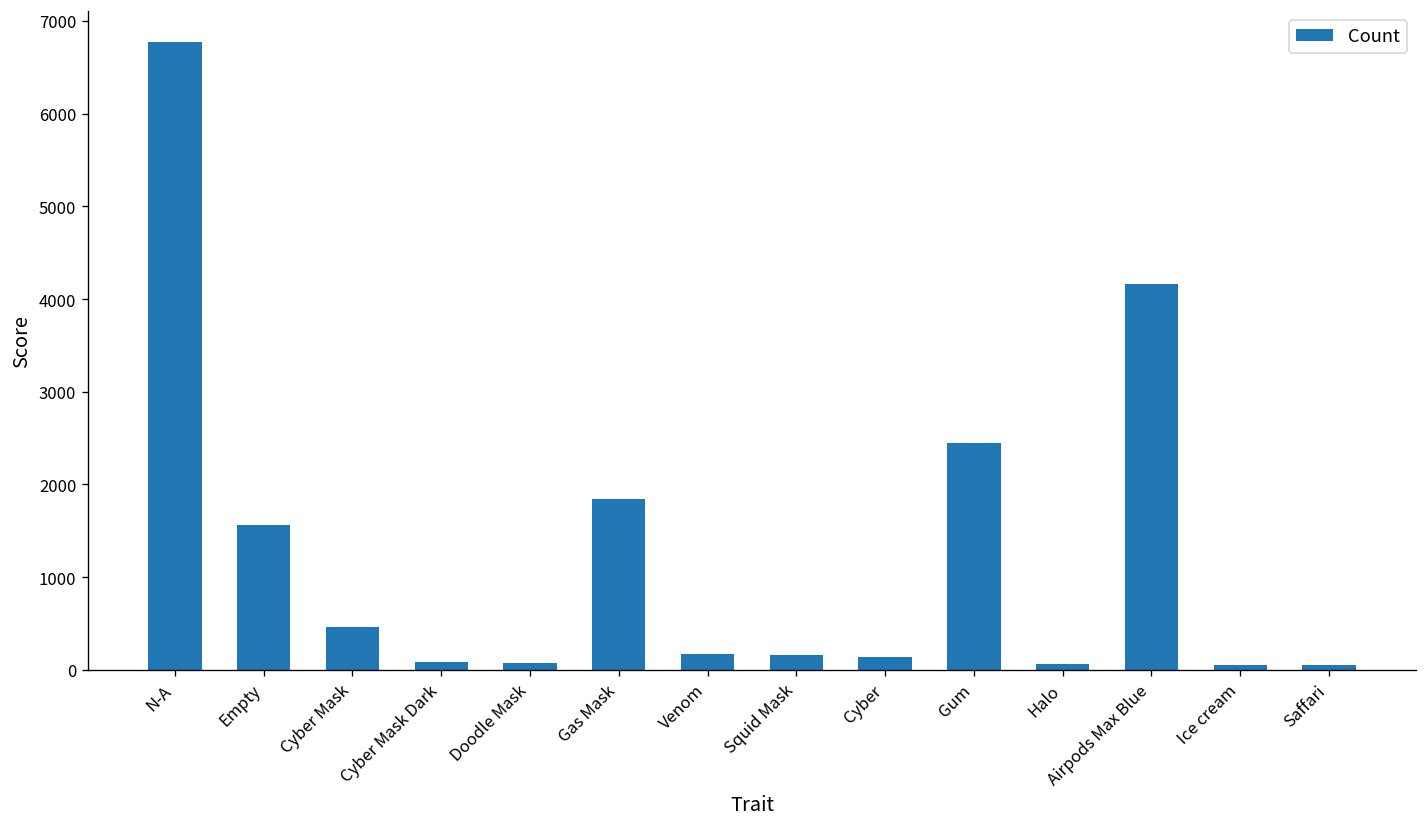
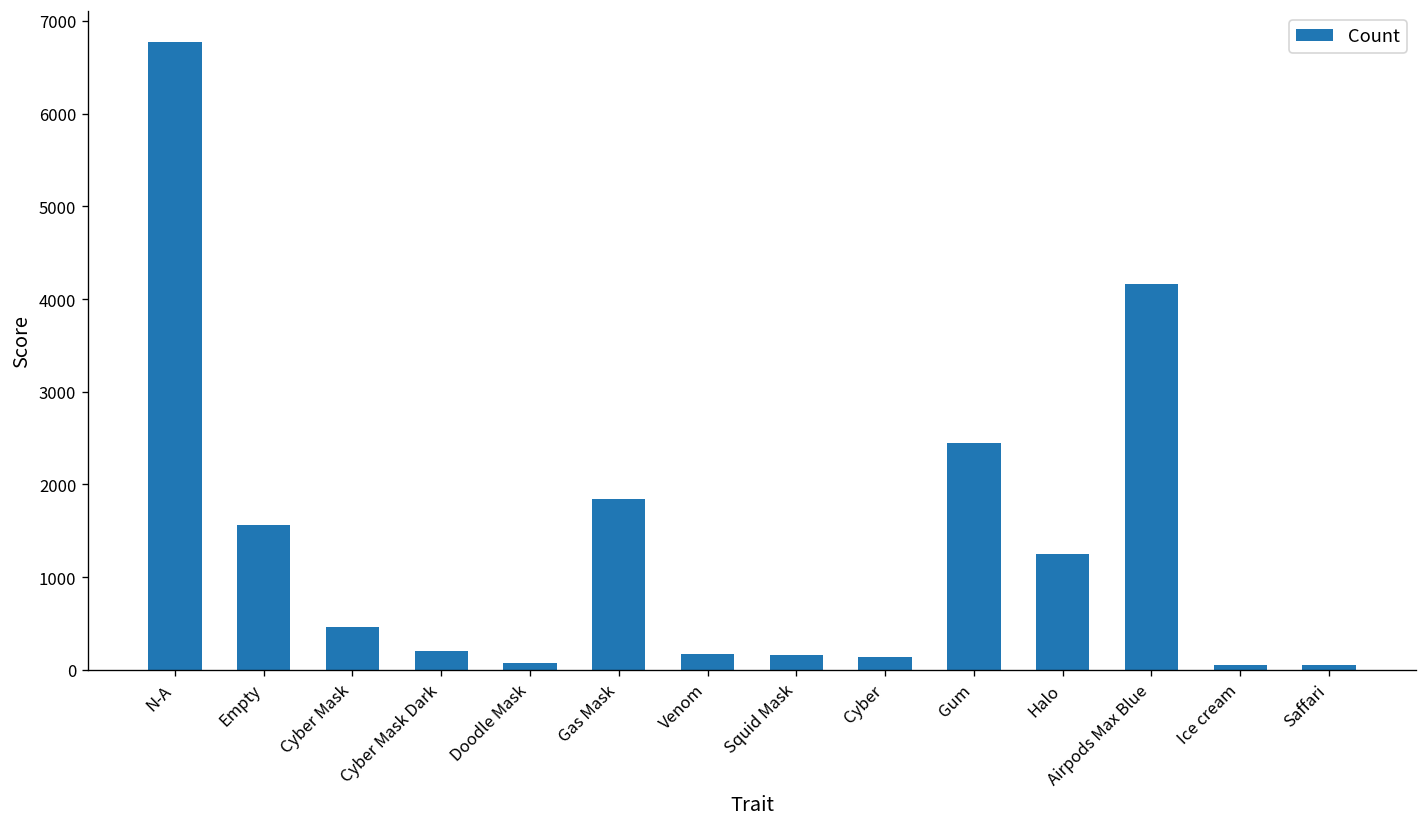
  {
    "N-A": 6800,
    "Empty": 1600,
    "Cyber Mask": 500,
-   "Cyber Mask Dark": 100,
+   "Cyber Mask Dark": 200,
    "Doodle Mask": 100,
    "Gas Mask": 1800,
    "Venom": 200,
    "Squid Mask": 200,
    "Cyber": 100,
    "Gum": 2400,
-   "Halo": 100,
+   "Halo": 1200,
    "Airpods Max Blue": 4200,
    "Ice cream": 100,
    "Saffari": 100
  }
